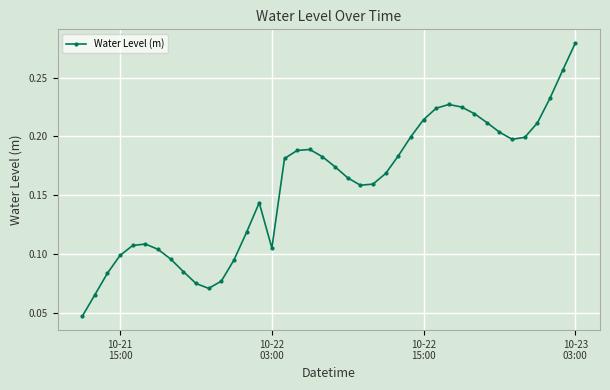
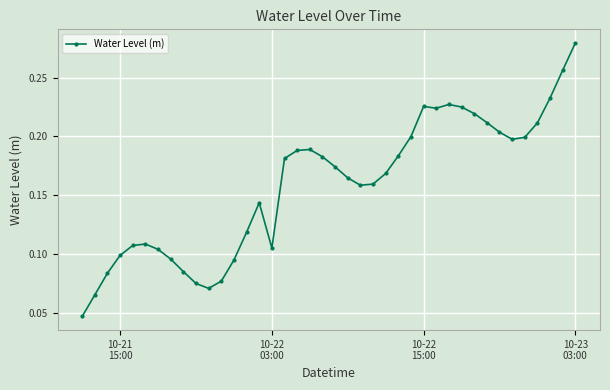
  {
    "10-21 15:00": 0.099,
    "10-22 03:00": 0.105,
-   "10-22 15:00": 0.214,
+   "10-22 15:00": 0.226,
    "10-23 03:00": 0.279
  }
